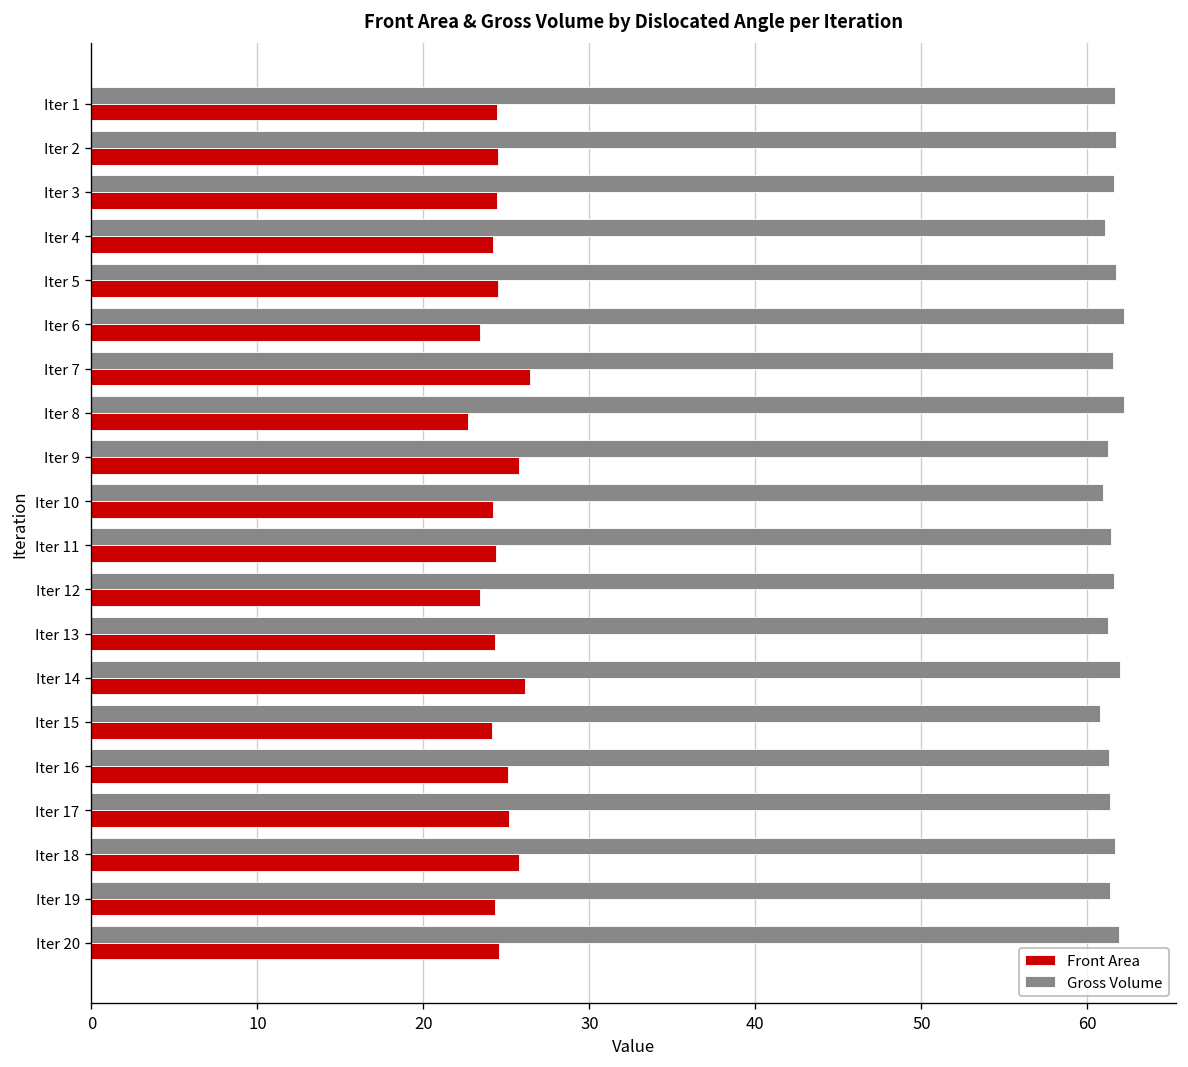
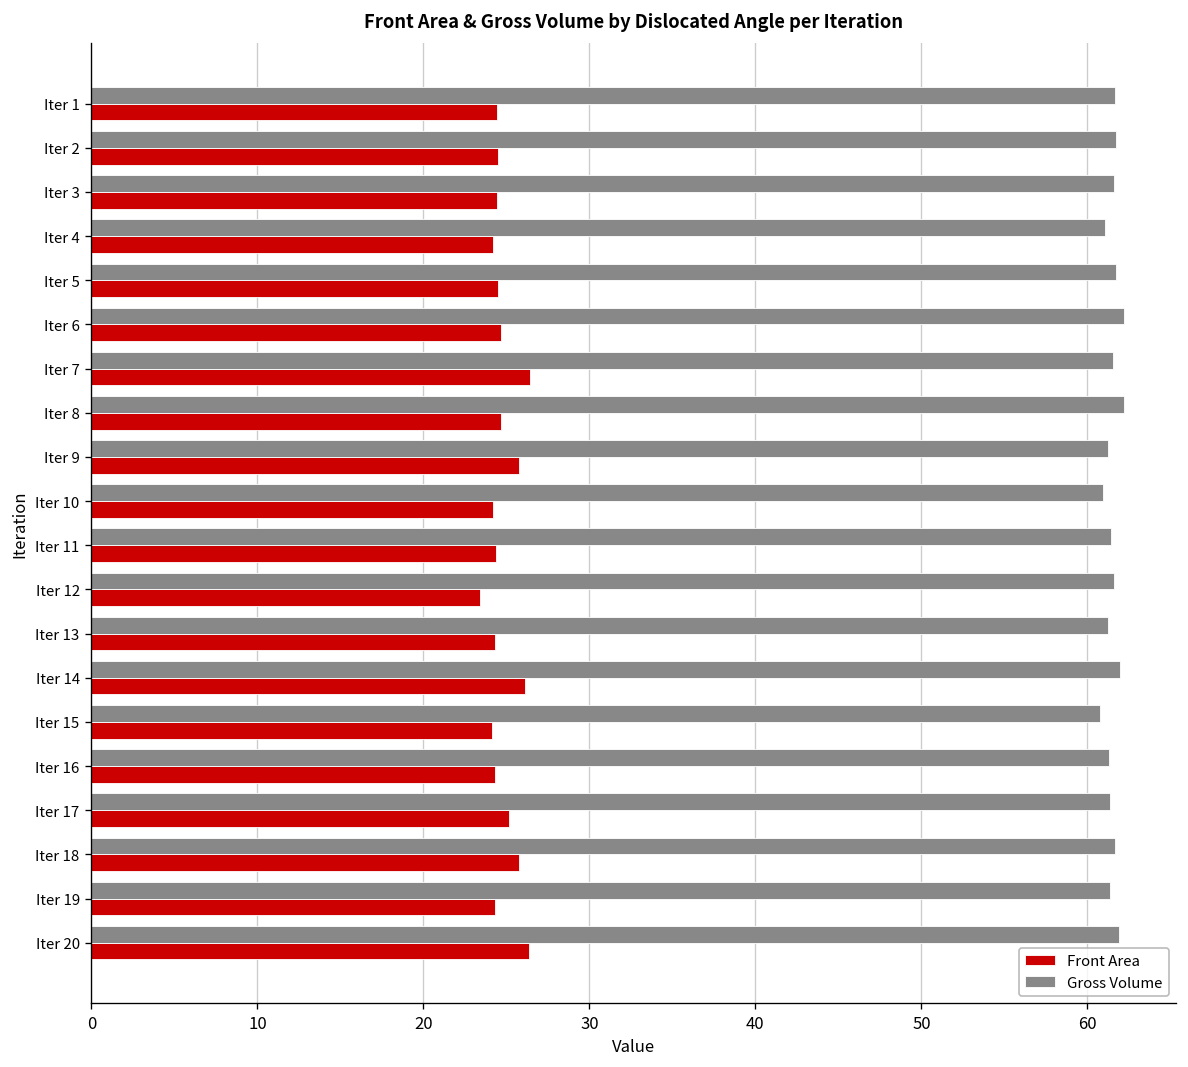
  {
    "Front Area": {
      "Iter 1": 24.5,
      "Iter 2": 24.5,
      "Iter 3": 24.4,
      "Iter 4": 24.2,
      "Iter 5": 24.5,
-     "Iter 6": 23.4,
+     "Iter 6": 24.7,
      "Iter 7": 26.4,
-     "Iter 8": 22.7,
+     "Iter 8": 24.7,
      "Iter 9": 25.8,
      "Iter 10": 24.2,
      "Iter 11": 24.4,
      "Iter 12": 23.4,
      "Iter 13": 24.3,
      "Iter 14": 26.1,
      "Iter 15": 24.1,
-     "Iter 16": 25.1,
+     "Iter 16": 24.3,
      "Iter 17": 25.1,
      "Iter 18": 25.7,
      "Iter 19": 24.3,
-     "Iter 20": 24.6
+     "Iter 20": 26.4
    },
    "Gross Volume": {
      "Iter 1": 61.6,
      "Iter 2": 61.7,
      "Iter 3": 61.6,
      "Iter 4": 61.0,
      "Iter 5": 61.7,
      "Iter 6": 62.2,
      "Iter 7": 61.5,
      "Iter 8": 62.2,
      "Iter 9": 61.3,
      "Iter 10": 60.9,
      "Iter 11": 61.4,
      "Iter 12": 61.6,
      "Iter 13": 61.3,
      "Iter 14": 62.0,
      "Iter 15": 60.8,
      "Iter 16": 61.3,
      "Iter 17": 61.4,
      "Iter 18": 61.7,
      "Iter 19": 61.3,
      "Iter 20": 61.9
    }
  }
